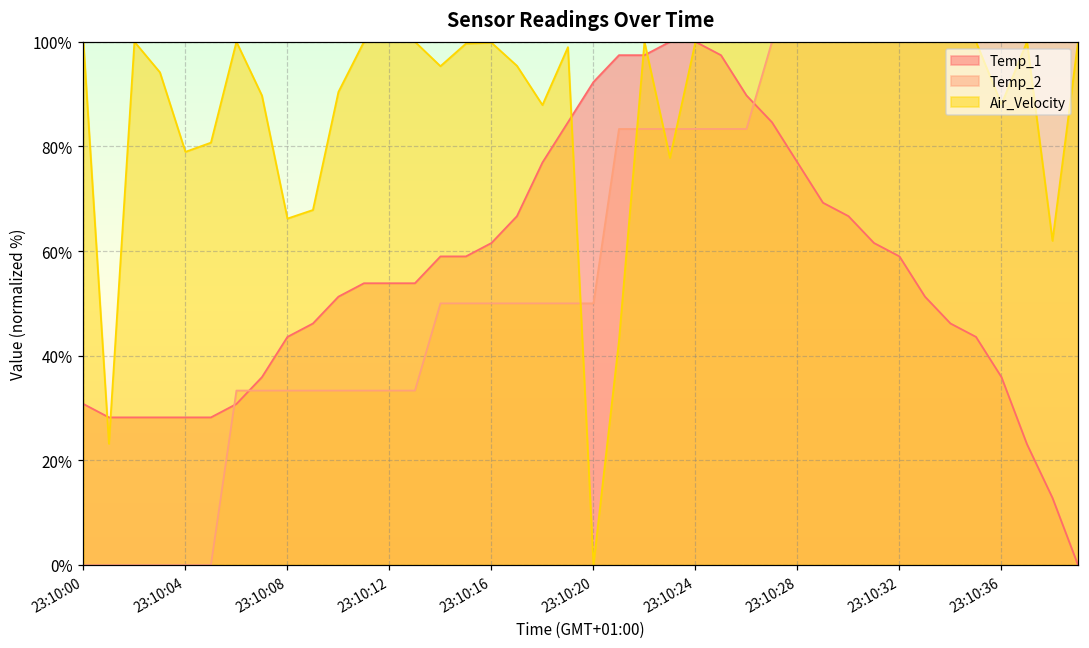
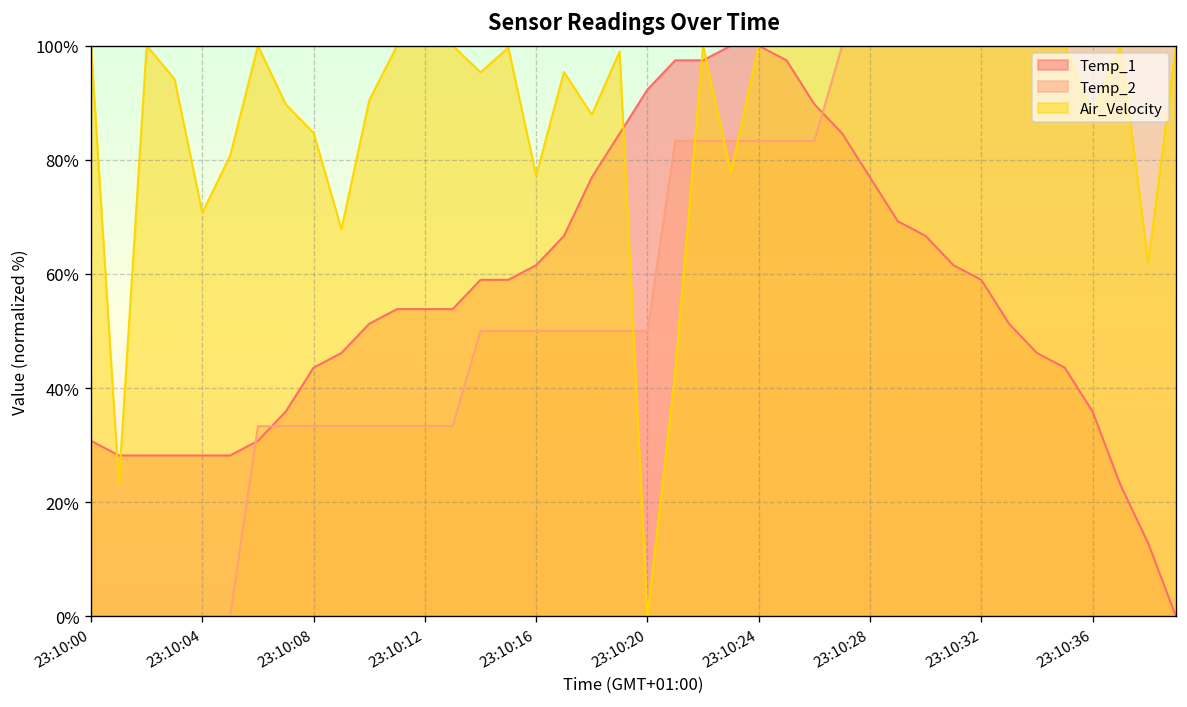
  {
    "Air_Velocity": {
      "23:10:00": "100%",
-     "23:10:04": "79%",
-     "23:10:08": "66%",
+     "23:10:04": "71%",
+     "23:10:08": "85%",
      "23:10:12": "100%",
-     "23:10:16": "100%",
+     "23:10:16": "77%",
      "23:10:20": "0%"
    }
  }
